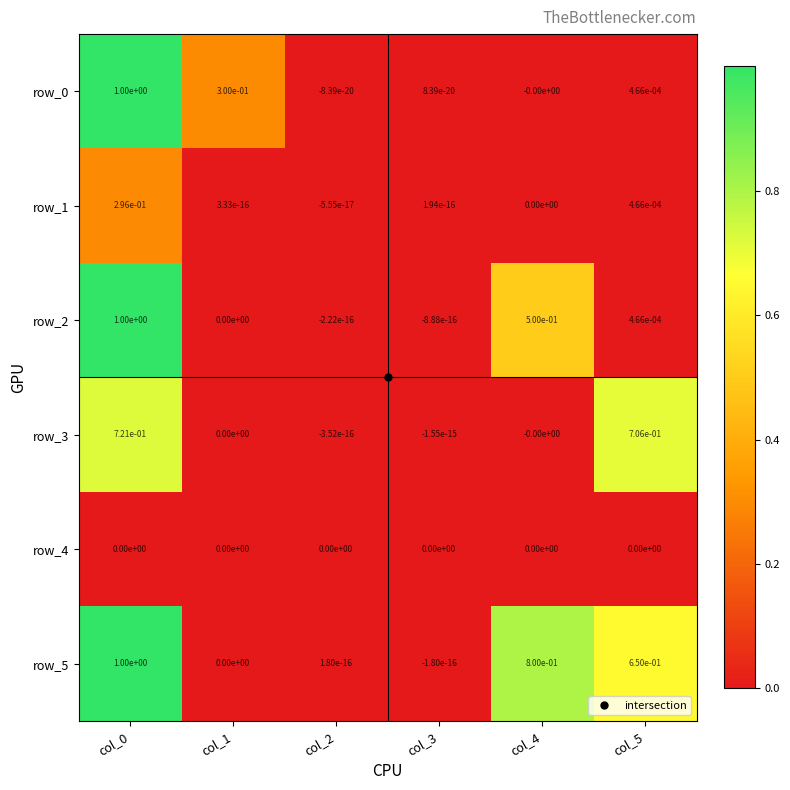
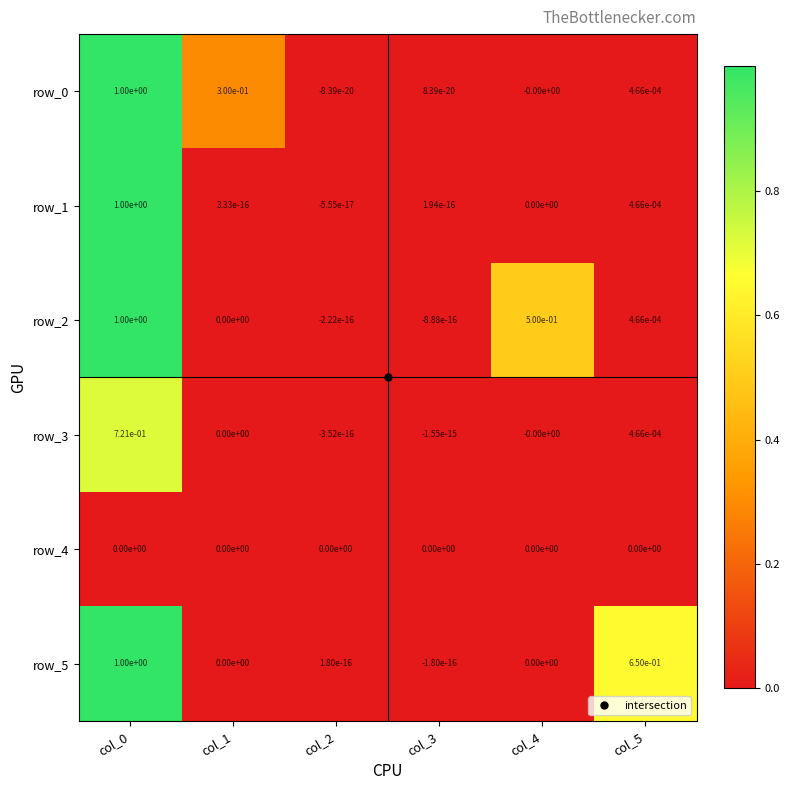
  {
    "row_0": {
      "col_0": "1.00e+00",
      "col_1": "3.00e-01",
      "col_2": "-8.39e-20",
      "col_3": "8.39e-20",
      "col_4": "-0.00e+00",
      "col_5": "4.66e-04"
    },
    "row_1": {
-     "col_0": "2.96e-01",
+     "col_0": "1.00e+00",
      "col_1": "3.33e-16",
      "col_2": "-5.55e-17",
      "col_3": "1.94e-16",
      "col_4": "0.00e+00",
      "col_5": "4.66e-04"
    },
    "row_2": {
      "col_0": "1.00e+00",
      "col_1": "0.00e+00",
      "col_2": "-2.22e-16",
      "col_3": "-8.88e-16",
      "col_4": "5.00e-01",
      "col_5": "4.66e-04"
    },
    "row_3": {
      "col_0": "7.21e-01",
      "col_1": "0.00e+00",
      "col_2": "-3.52e-16",
      "col_3": "-1.55e-15",
      "col_4": "-0.00e+00",
-     "col_5": "7.06e-01"
+     "col_5": "4.66e-04"
    },
    "row_4": {
      "col_0": "0.00e+00",
      "col_1": "0.00e+00",
      "col_2": "0.00e+00",
      "col_3": "0.00e+00",
      "col_4": "0.00e+00",
      "col_5": "0.00e+00"
    },
    "row_5": {
      "col_0": "1.00e+00",
      "col_1": "0.00e+00",
      "col_2": "1.80e-16",
      "col_3": "-1.80e-16",
-     "col_4": "8.00e-01",
+     "col_4": "0.00e+00",
      "col_5": "6.50e-01"
    }
  }
